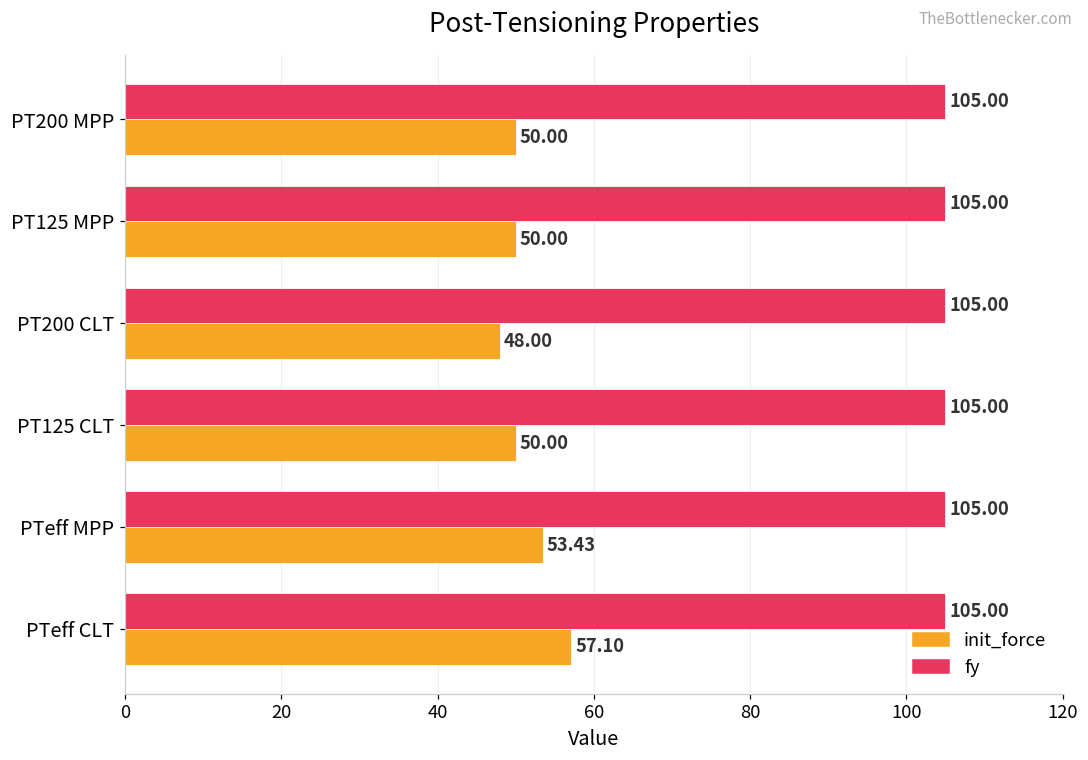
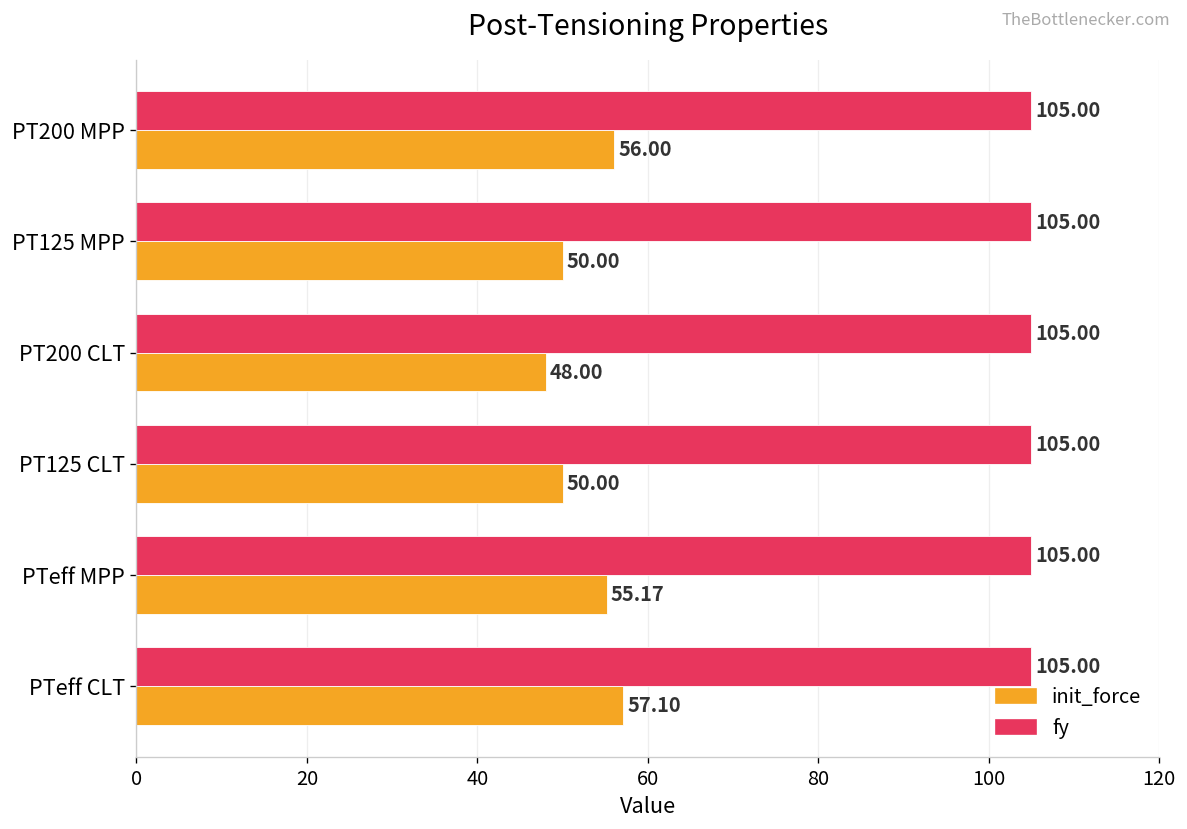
  {
    "init_force": {
-     "PT200 MPP": 50.00,
+     "PT200 MPP": 56.00,
      "PT125 MPP": 50.00,
      "PT200 CLT": 48.00,
      "PT125 CLT": 50.00,
-     "PTeff MPP": 53.43,
+     "PTeff MPP": 55.17,
      "PTeff CLT": 57.10
    },
    "fy": {
      "PT200 MPP": 105.00,
      "PT125 MPP": 105.00,
      "PT200 CLT": 105.00,
      "PT125 CLT": 105.00,
      "PTeff MPP": 105.00,
      "PTeff CLT": 105.00
    }
  }
